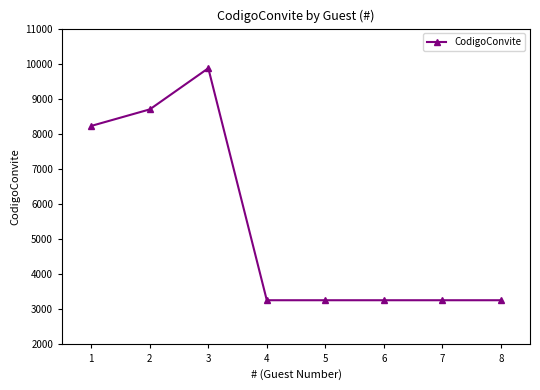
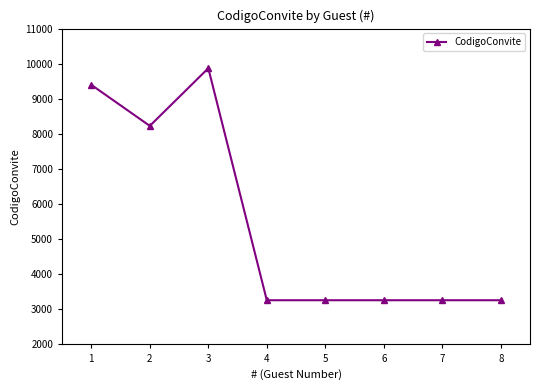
  {
-   "1": 8200,
-   "2": 8700,
+   "1": 9400,
+   "2": 8200,
    "3": 9900,
    "4": 3300,
    "5": 3300,
    "6": 3300,
    "7": 3300,
    "8": 3300
  }
